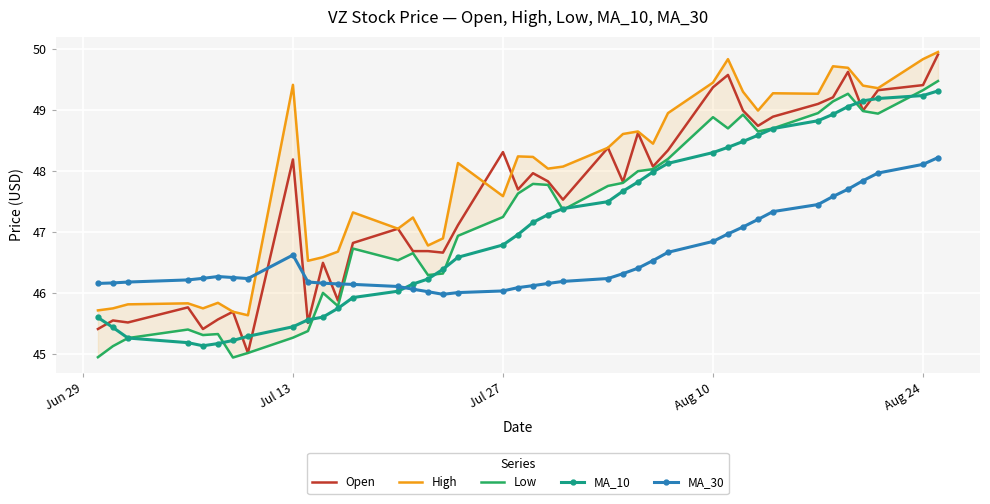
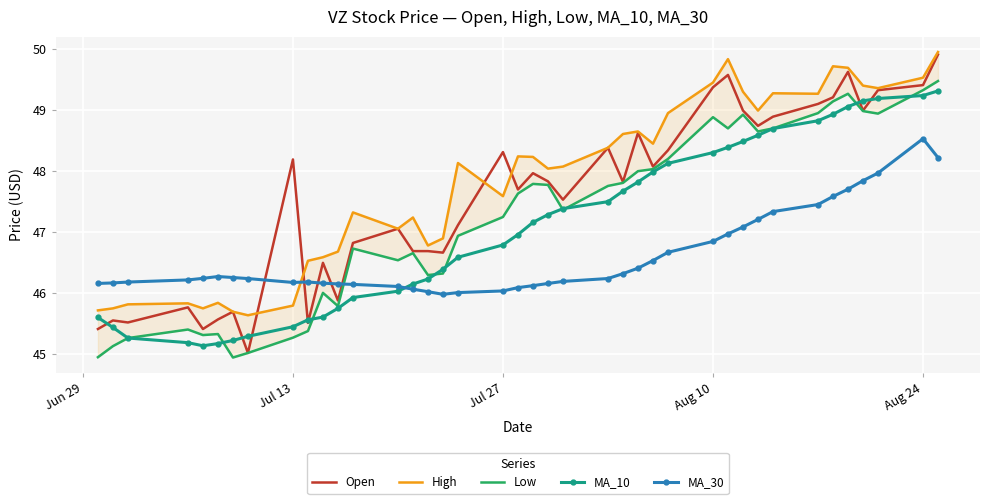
  {
    "Open": {
      "Jul 13": 48.2,
      "Jul 27": 48.3,
      "Aug 10": 49.4,
      "Aug 24": 49.4
    },
    "High": {
-     "Jul 13": 49.4,
+     "Jul 13": 45.8,
      "Jul 27": 47.6,
      "Aug 10": 49.5,
-     "Aug 24": 49.8
+     "Aug 24": 49.5
    },
    "MA_30": {
-     "Jul 13": 46.6,
+     "Jul 13": 46.2,
      "Jul 27": 46.0,
      "Aug 10": 46.8,
-     "Aug 24": 48.1
+     "Aug 24": 48.5
    }
  }
